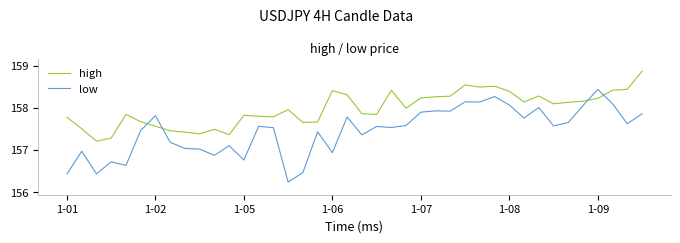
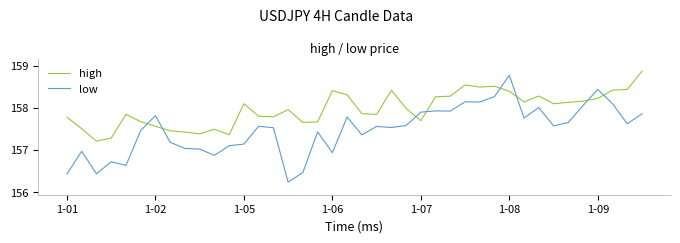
  {
    "high": {
      "1-01": 157.8,
      "1-02": 157.6,
-     "1-05": 157.8,
+     "1-05": 158.1,
      "1-06": 158.4,
-     "1-07": 158.2,
+     "1-07": 157.7,
      "1-08": 158.4,
      "1-09": 158.2
    },
    "low": {
      "1-01": 156.4,
      "1-02": 157.8,
-     "1-05": 156.8,
+     "1-05": 157.1,
      "1-06": 156.9,
      "1-07": 157.9,
-     "1-08": 158.1,
+     "1-08": 158.8,
      "1-09": 158.4
    }
  }
